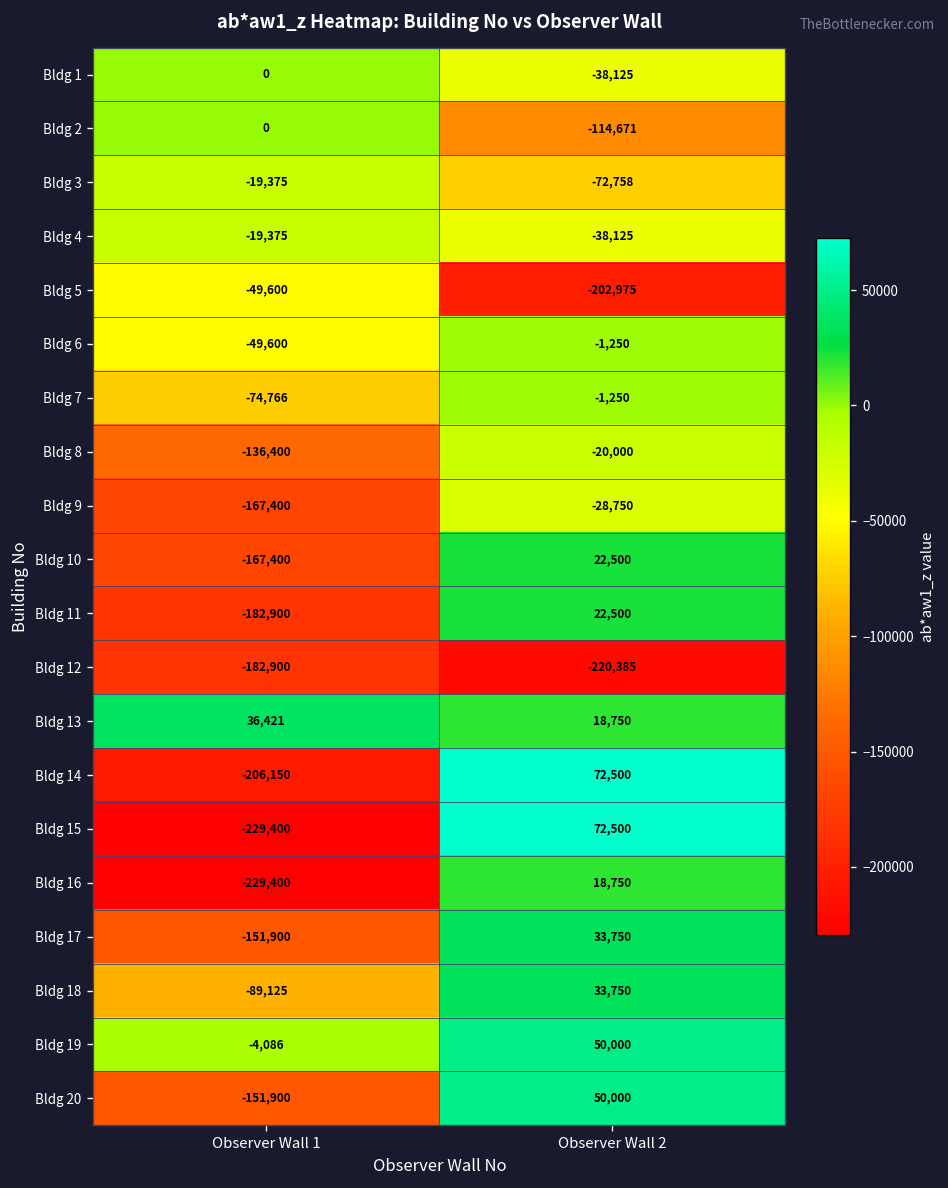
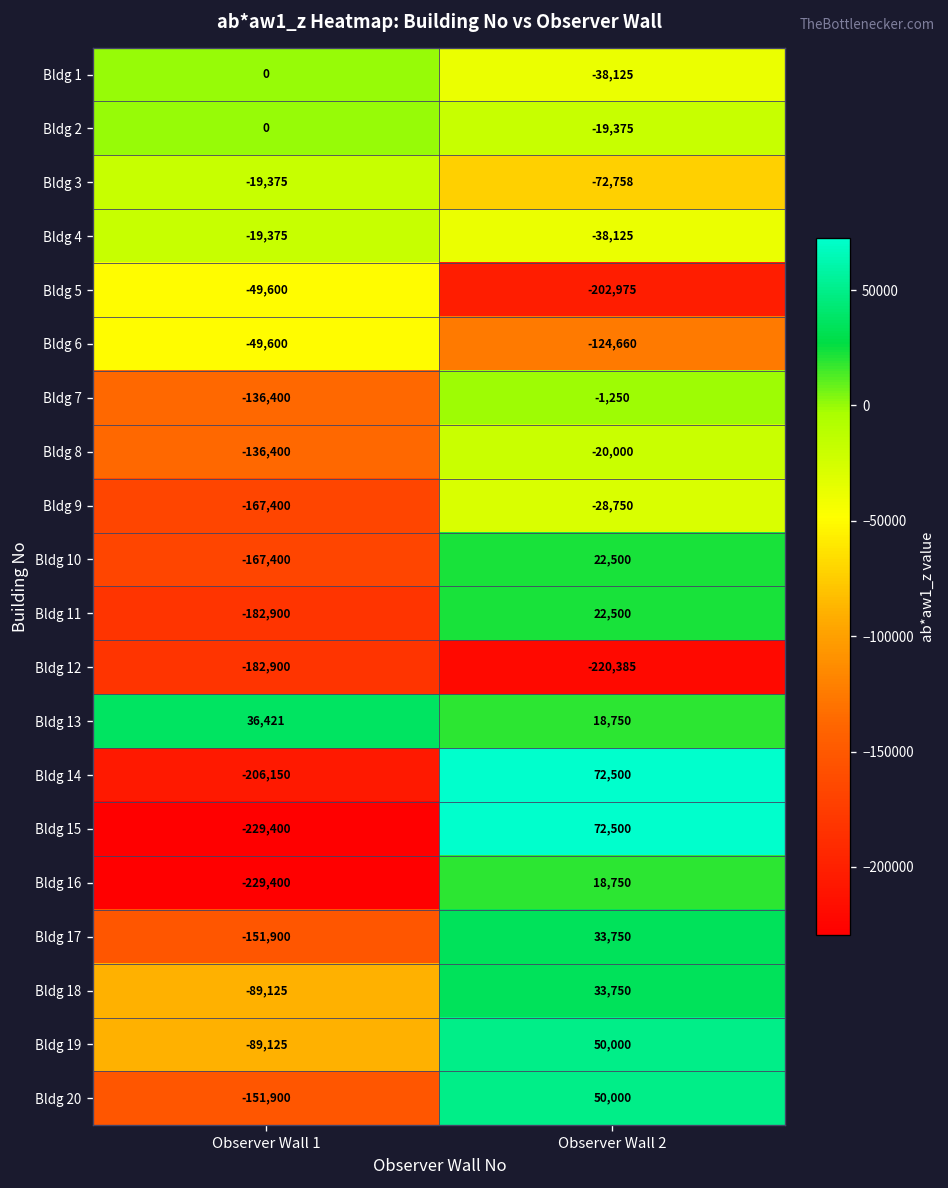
  {
    "Bldg 1": {
      "Observer Wall 1": "0",
      "Observer Wall 2": "-38,125"
    },
    "Bldg 2": {
      "Observer Wall 1": "0",
-     "Observer Wall 2": "-114,671"
+     "Observer Wall 2": "-19,375"
    },
    "Bldg 3": {
      "Observer Wall 1": "-19,375",
      "Observer Wall 2": "-72,758"
    },
    "Bldg 4": {
      "Observer Wall 1": "-19,375",
      "Observer Wall 2": "-38,125"
    },
    "Bldg 5": {
      "Observer Wall 1": "-49,600",
      "Observer Wall 2": "-202,975"
    },
    "Bldg 6": {
      "Observer Wall 1": "-49,600",
-     "Observer Wall 2": "-1,250"
+     "Observer Wall 2": "-124,660"
    },
    "Bldg 7": {
-     "Observer Wall 1": "-74,766",
+     "Observer Wall 1": "-136,400",
      "Observer Wall 2": "-1,250"
    },
    "Bldg 8": {
      "Observer Wall 1": "-136,400",
      "Observer Wall 2": "-20,000"
    },
    "Bldg 9": {
      "Observer Wall 1": "-167,400",
      "Observer Wall 2": "-28,750"
    },
    "Bldg 10": {
      "Observer Wall 1": "-167,400",
      "Observer Wall 2": "22,500"
    },
    "Bldg 11": {
      "Observer Wall 1": "-182,900",
      "Observer Wall 2": "22,500"
    },
    "Bldg 12": {
      "Observer Wall 1": "-182,900",
      "Observer Wall 2": "-220,385"
    },
    "Bldg 13": {
      "Observer Wall 1": "36,421",
      "Observer Wall 2": "18,750"
    },
    "Bldg 14": {
      "Observer Wall 1": "-206,150",
      "Observer Wall 2": "72,500"
    },
    "Bldg 15": {
      "Observer Wall 1": "-229,400",
      "Observer Wall 2": "72,500"
    },
    "Bldg 16": {
      "Observer Wall 1": "-229,400",
      "Observer Wall 2": "18,750"
    },
    "Bldg 17": {
      "Observer Wall 1": "-151,900",
      "Observer Wall 2": "33,750"
    },
    "Bldg 18": {
      "Observer Wall 1": "-89,125",
      "Observer Wall 2": "33,750"
    },
    "Bldg 19": {
-     "Observer Wall 1": "-4,086",
+     "Observer Wall 1": "-89,125",
      "Observer Wall 2": "50,000"
    },
    "Bldg 20": {
      "Observer Wall 1": "-151,900",
      "Observer Wall 2": "50,000"
    }
  }
